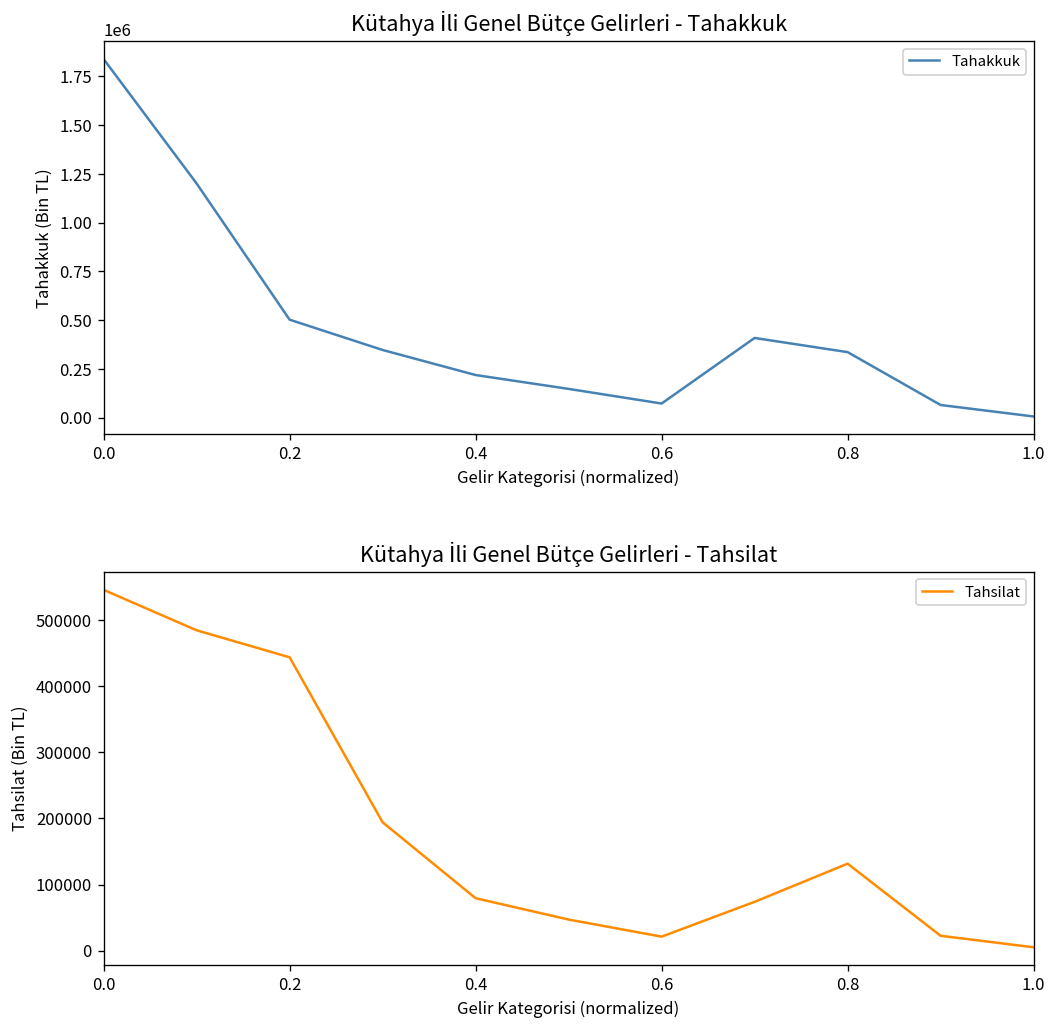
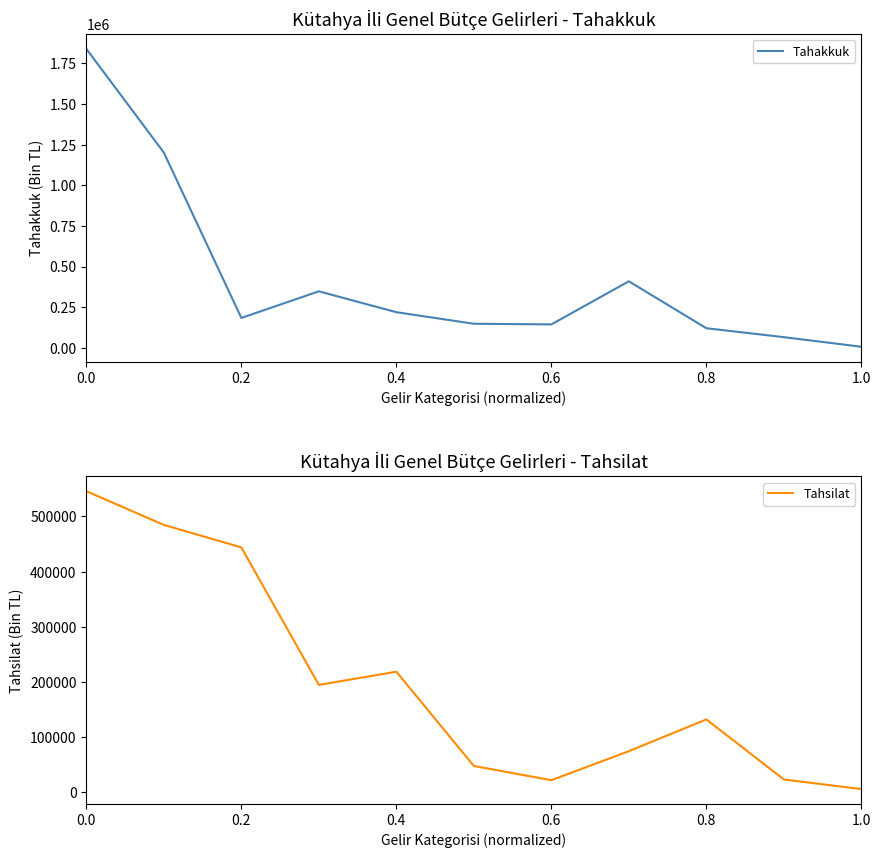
  {
    "Kütahya İli Genel Bütçe Gelirleri - Tahakkuk": {
      "0.0": 1840000,
-     "0.2": 500000,
+     "0.2": 180000,
      "0.4": 220000,
-     "0.6": 70000,
-     "0.8": 340000,
+     "0.6": 140000,
+     "0.8": 120000,
      "1.0": 10000
    },
    "Kütahya İli Genel Bütçe Gelirleri - Tahsilat": {
      "0.0": 550000,
      "0.2": 440000,
-     "0.4": 80000,
+     "0.4": 220000,
      "0.6": 20000,
      "0.8": 130000,
      "1.0": 10000
    }
  }
